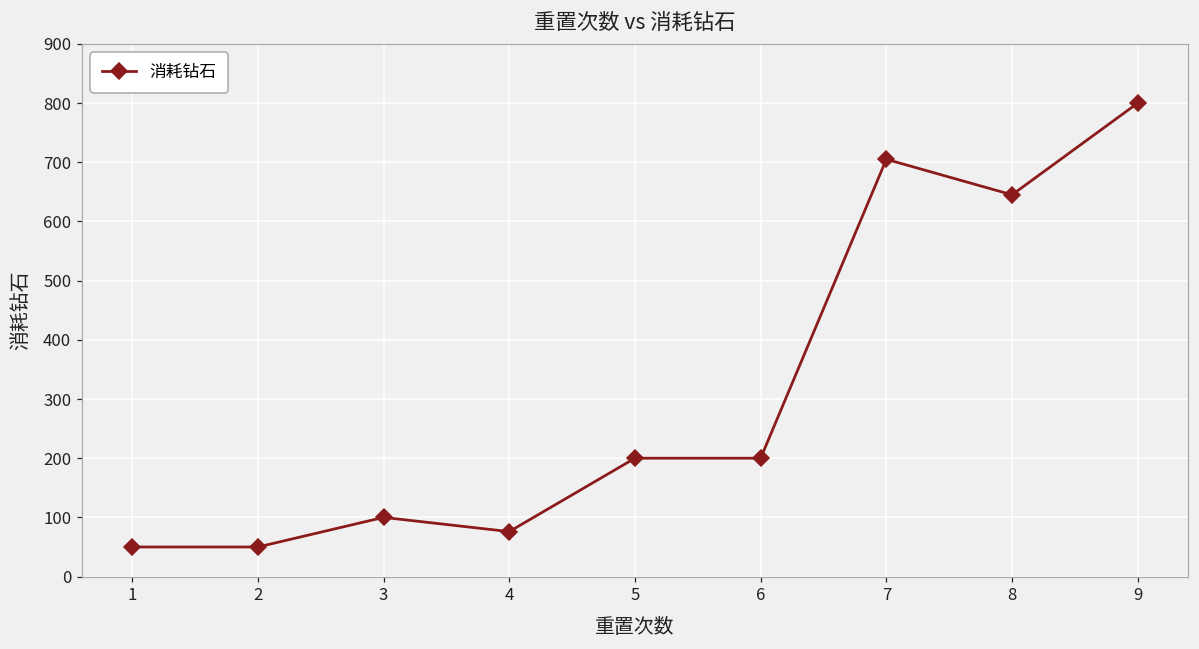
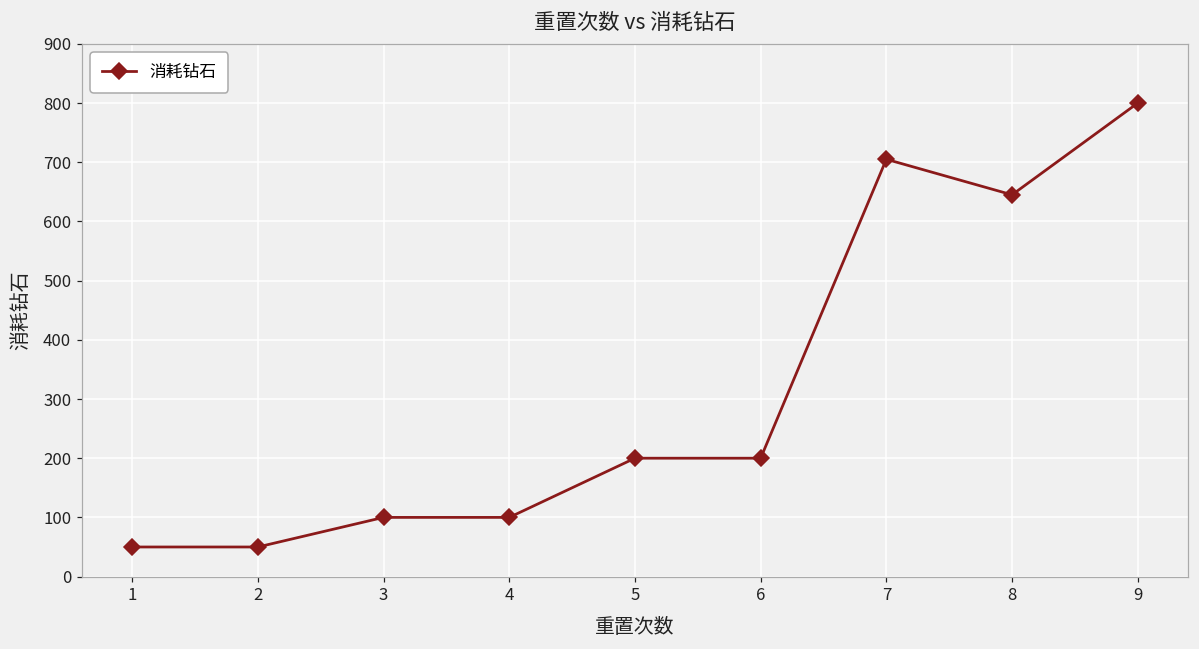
  {
    "1": 50,
    "2": 50,
    "3": 100,
-   "4": 80,
+   "4": 100,
    "5": 200,
    "6": 200,
    "7": 710,
    "8": 650,
    "9": 800
  }
